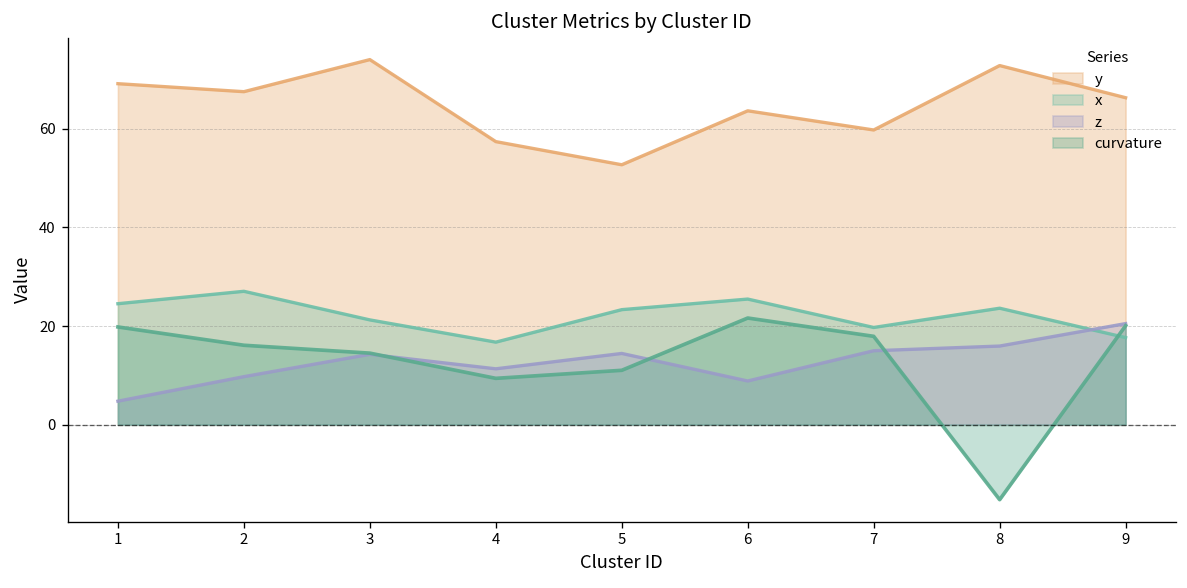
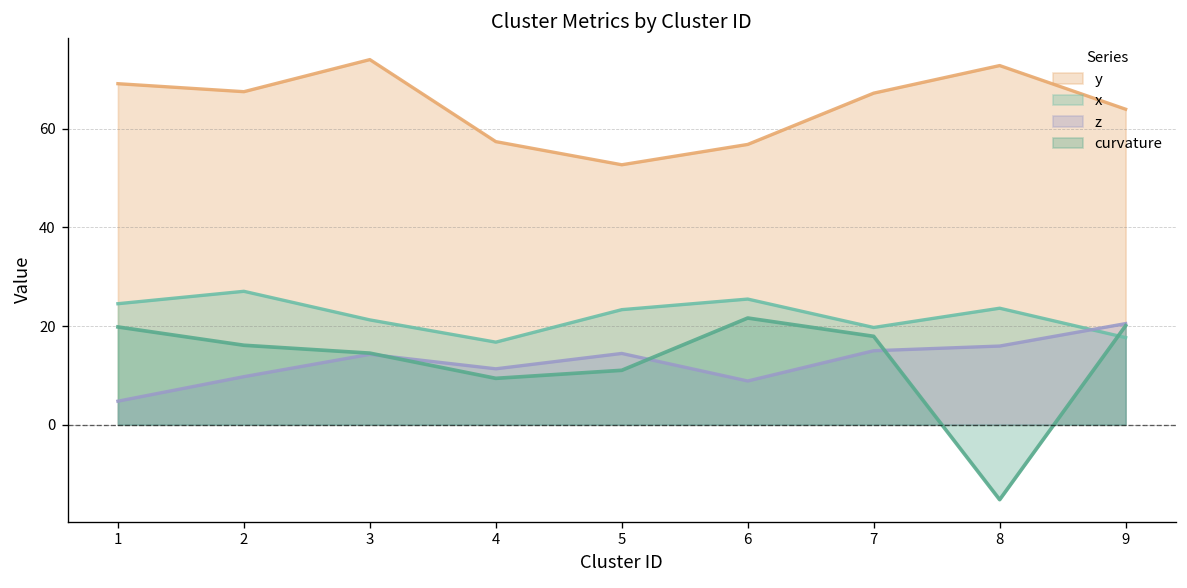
  {
    "y": {
      "1": 69,
      "2": 68,
      "3": 74,
      "4": 57,
      "5": 53,
-     "6": 64,
-     "7": 60,
+     "6": 57,
+     "7": 67,
      "8": 73,
-     "9": 66
+     "9": 64
    }
  }
